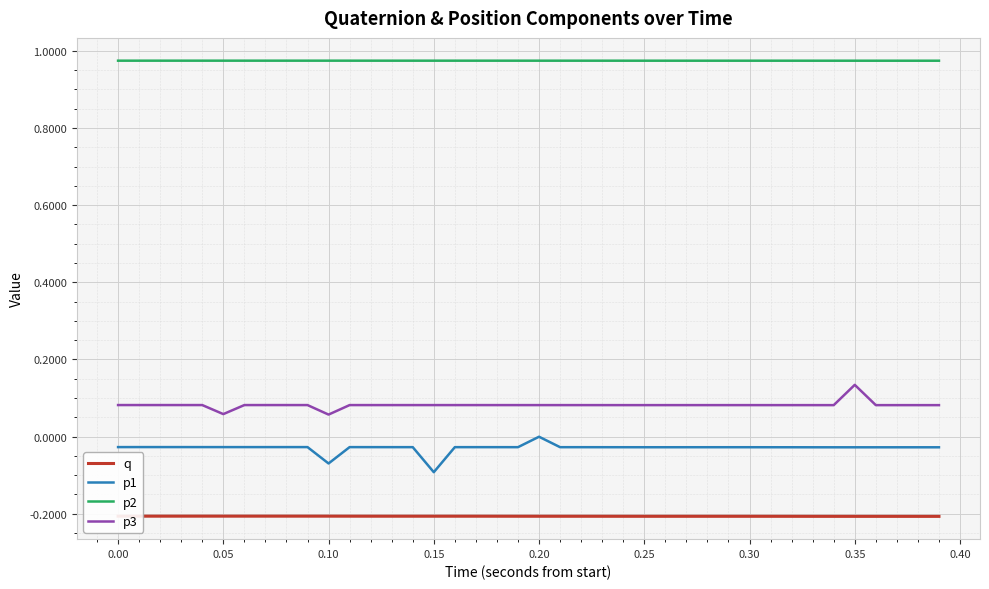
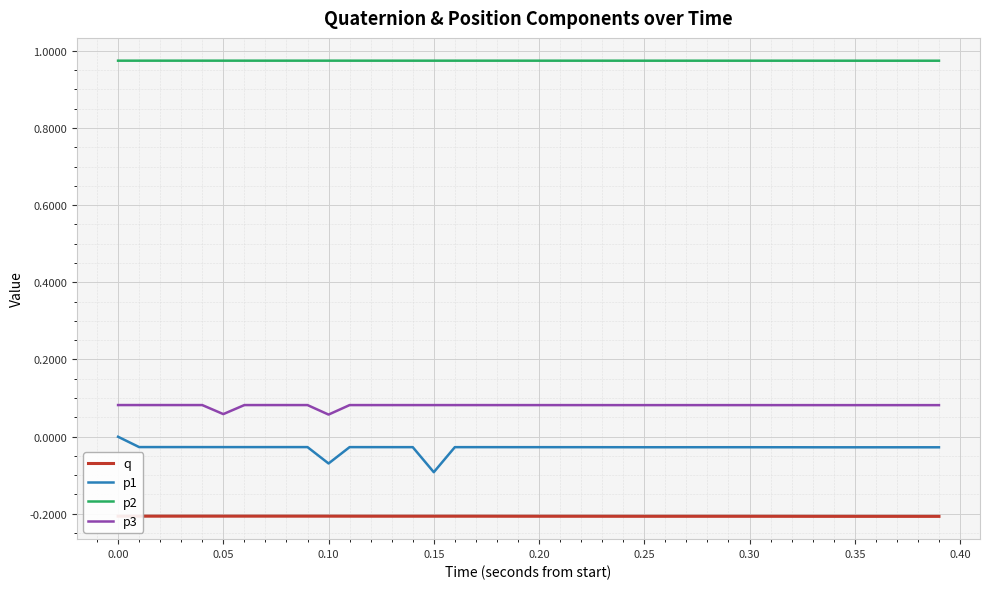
  {
    "q": {
      "0.05": -0.21,
      "0.10": -0.21,
      "0.15": -0.21,
      "0.20": -0.21,
      "0.25": -0.21,
      "0.30": -0.21,
      "0.35": -0.21
    },
    "p1": {
-     "0.00": -0.03,
+     "0.00": 0.00,
      "0.05": -0.03,
      "0.10": -0.07,
      "0.15": -0.09,
-     "0.20": 0.00,
+     "0.20": -0.03,
      "0.25": -0.03,
      "0.30": -0.03,
      "0.35": -0.03
    },
    "p2": {
      "0.00": 0.97,
      "0.05": 0.97,
      "0.10": 0.97,
      "0.15": 0.97,
      "0.20": 0.97,
      "0.25": 0.97,
      "0.30": 0.97,
      "0.35": 0.97
    },
    "p3": {
      "0.00": 0.08,
      "0.05": 0.06,
      "0.10": 0.06,
      "0.15": 0.08,
      "0.20": 0.08,
      "0.25": 0.08,
      "0.30": 0.08,
-     "0.35": 0.13
+     "0.35": 0.08
    }
  }
